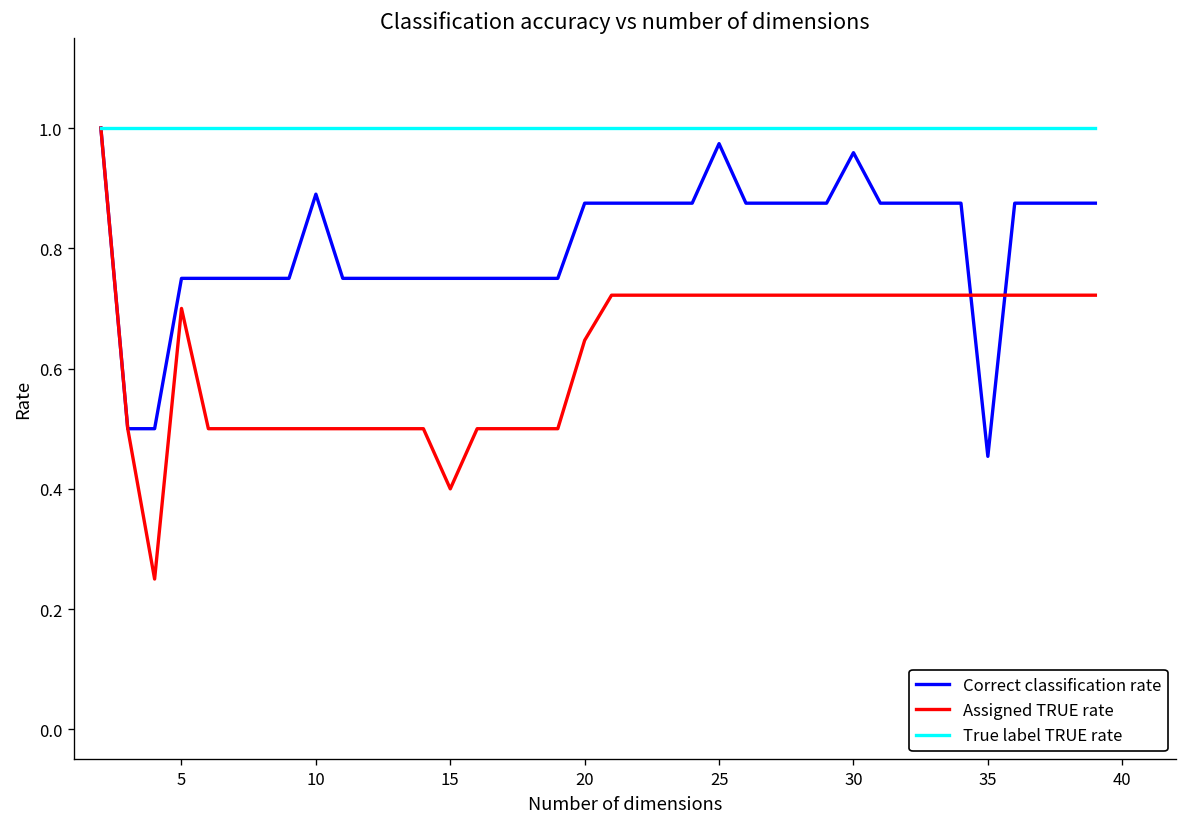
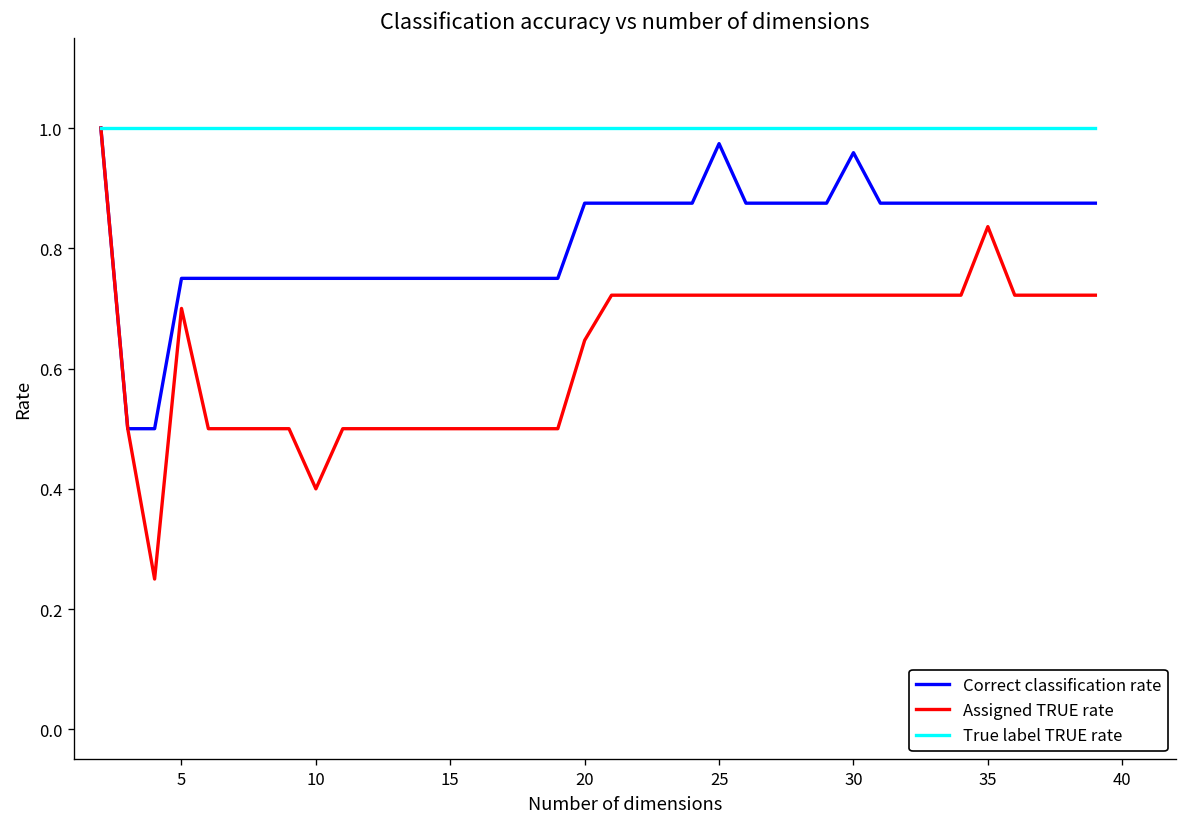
  {
    "Correct classification rate": {
      "5": 0.75,
-     "10": 0.89,
+     "10": 0.75,
      "15": 0.75,
      "20": 0.88,
      "25": 0.97,
      "30": 0.96,
-     "35": 0.45
+     "35": 0.88
    },
    "Assigned TRUE rate": {
      "5": 0.70,
-     "10": 0.5,
-     "15": 0.4,
+     "10": 0.4,
+     "15": 0.5,
      "20": 0.65,
      "25": 0.72,
      "30": 0.72,
-     "35": 0.72
+     "35": 0.84
    },
    "True label TRUE rate": {
      "5": 1.00,
      "10": 1.00,
      "15": 1.00,
      "20": 1.00,
      "25": 1.00,
      "30": 1.00,
      "35": 1.00
    }
  }
